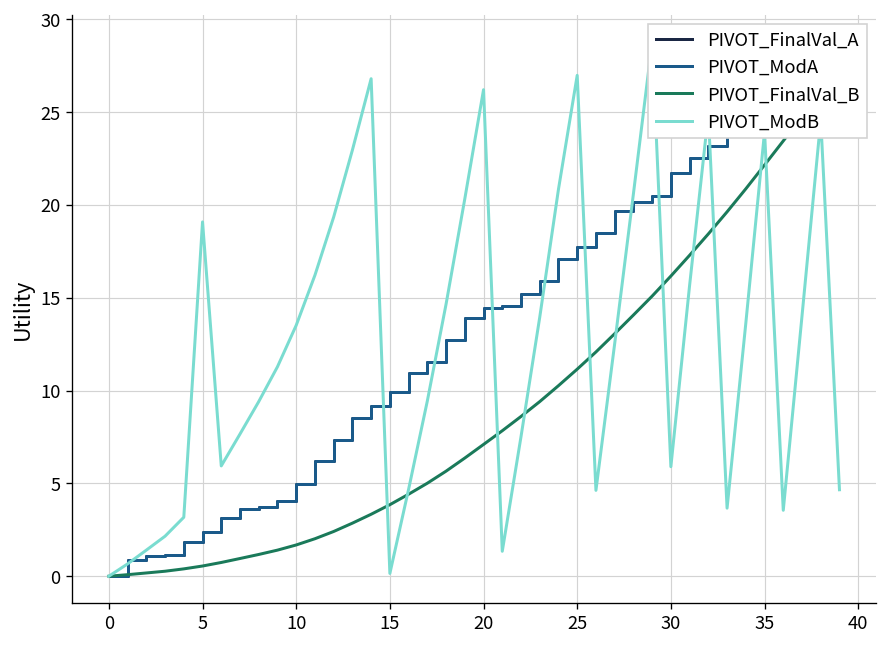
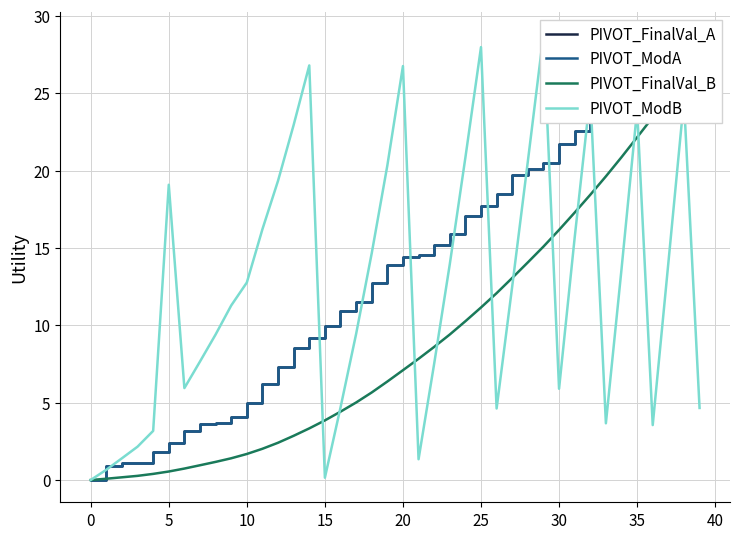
  {
    "PIVOT_ModB": {
      "5": 19.1,
-     "10": 13.5,
+     "10": 12.8,
      "15": 0.1,
-     "20": 26.2,
-     "25": 27.0,
+     "20": 26.8,
+     "25": 28.0,
      "30": 5.9
    }
  }
